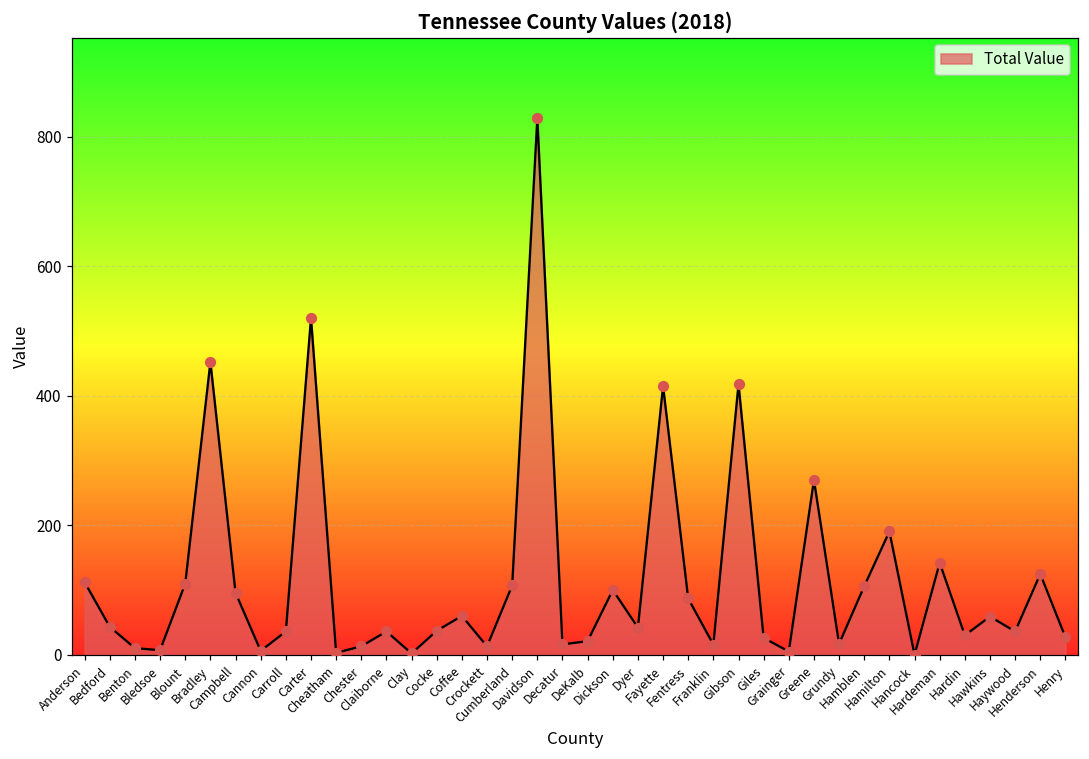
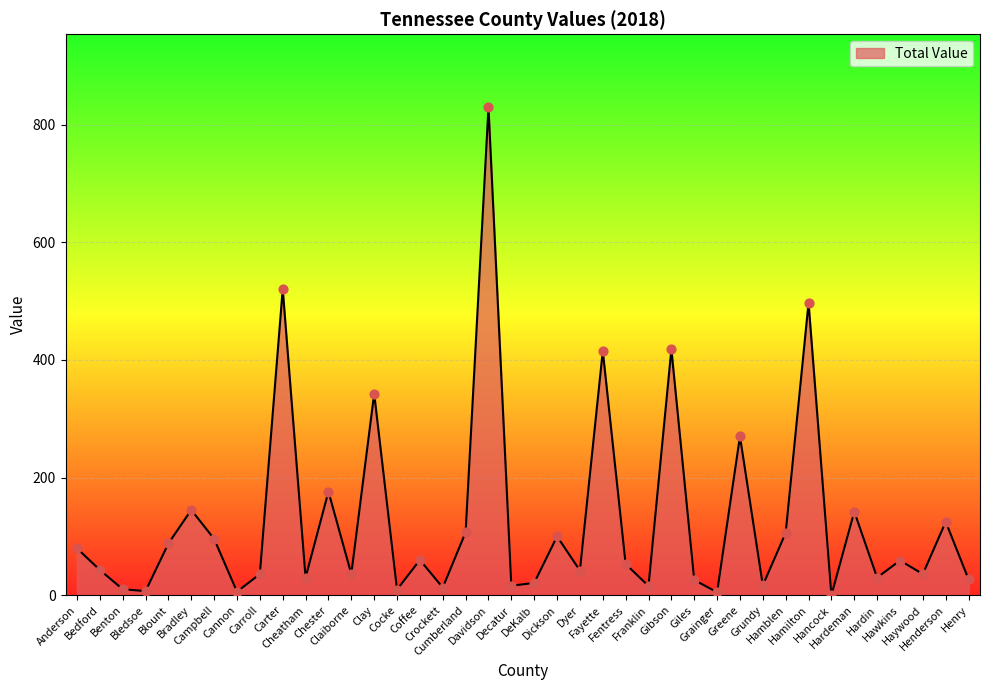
  {
-   "Anderson": 110,
+   "Anderson": 80,
    "Bedford": 40,
    "Benton": 10,
    "Bledsoe": 10,
-   "Blount": 110,
-   "Bradley": 450,
+   "Blount": 90,
+   "Bradley": 150,
    "Campbell": 100,
    "Cannon": 10,
    "Carroll": 40,
    "Carter": 520,
-   "Cheatham": 0,
-   "Chester": 10,
+   "Cheatham": 30,
+   "Chester": 180,
    "Claiborne": 40,
-   "Clay": 0,
-   "Cocke": 40,
+   "Clay": 340,
+   "Cocke": 10,
    "Coffee": 60,
    "Crockett": 10,
    "Cumberland": 110,
    "Davidson": 830,
    "Decatur": 20,
    "DeKalb": 20,
    "Dickson": 100,
    "Dyer": 40,
    "Fayette": 420,
-   "Fentress": 90,
+   "Fentress": 50,
    "Franklin": 20,
    "Gibson": 420,
    "Giles": 30,
    "Grainger": 10,
    "Greene": 270,
    "Grundy": 20,
    "Hamblen": 110,
-   "Hamilton": 190,
+   "Hamilton": 500,
    "Hancock": 0,
    "Hardeman": 140,
    "Hardin": 30,
    "Hawkins": 60,
    "Haywood": 40,
    "Henderson": 120,
    "Henry": 30
  }
